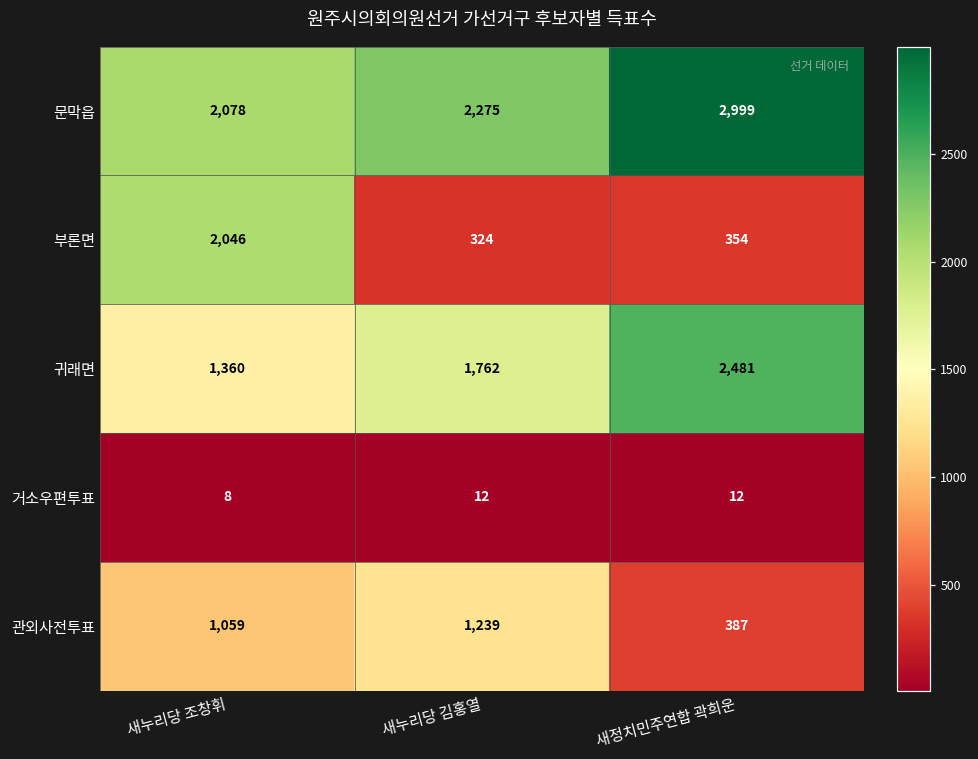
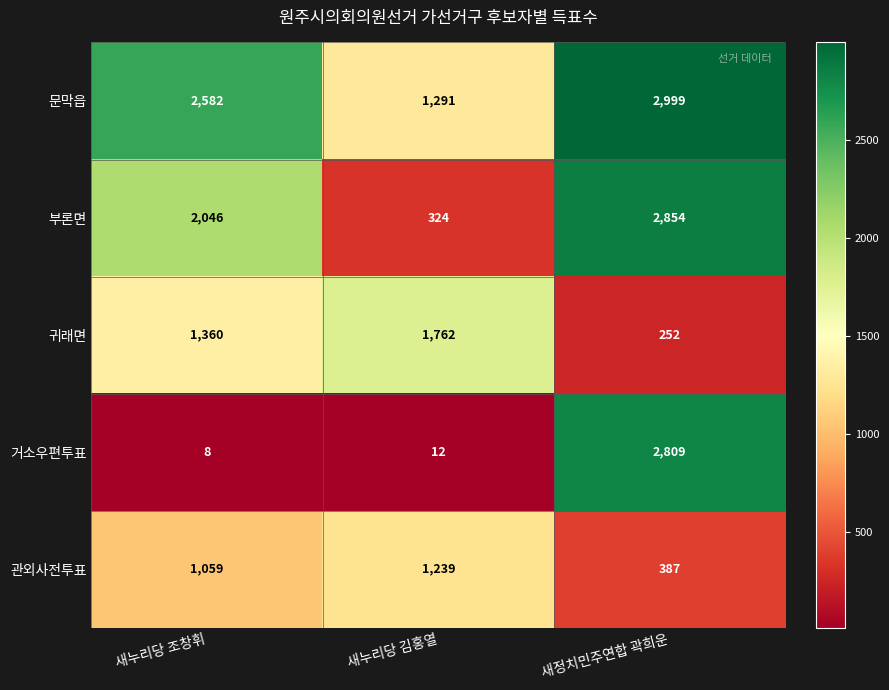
  {
    "문막읍": {
-     "새누리당 조창휘": "2,078",
-     "새누리당 김홍열": "2,275"
+     "새누리당 조창휘": "2,582",
+     "새누리당 김홍열": "1,291"
    },
    "부론면": {
      "새누리당 조창휘": "2,046",
      "새누리당 김홍열": "324",
-     "새정치민주연합 곽희운": "354"
+     "새정치민주연합 곽희운": "2,854"
    },
    "귀래면": {
      "새누리당 조창휘": "1,360",
      "새누리당 김홍열": "1,762",
-     "새정치민주연합 곽희운": "2,481"
+     "새정치민주연합 곽희운": "252"
    },
    "거소우편투표": {
      "새누리당 조창휘": "8",
      "새누리당 김홍열": "12",
-     "새정치민주연합 곽희운": "12"
+     "새정치민주연합 곽희운": "2,809"
    },
    "관외사전투표": {
      "새누리당 조창휘": "1,059",
      "새누리당 김홍열": "1,239",
      "새정치민주연합 곽희운": "387"
    }
  }
